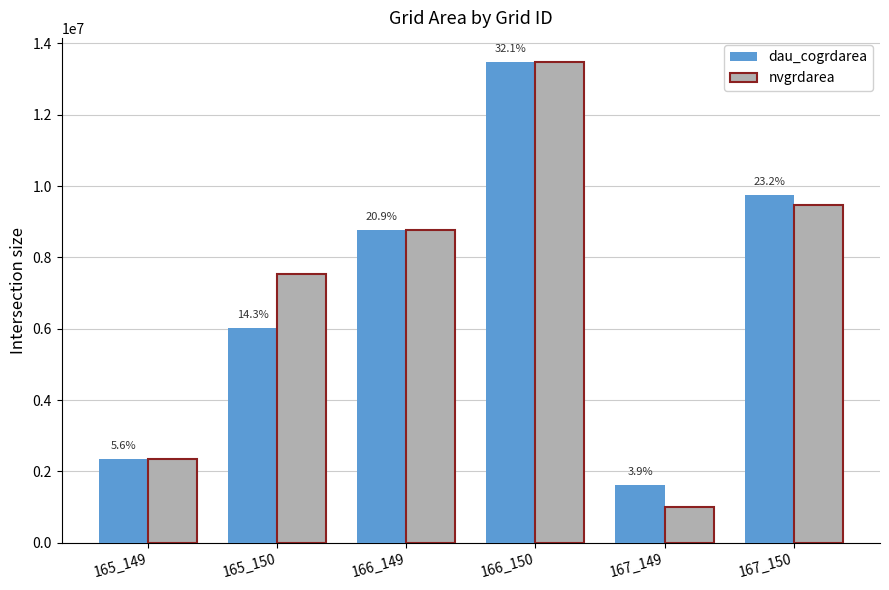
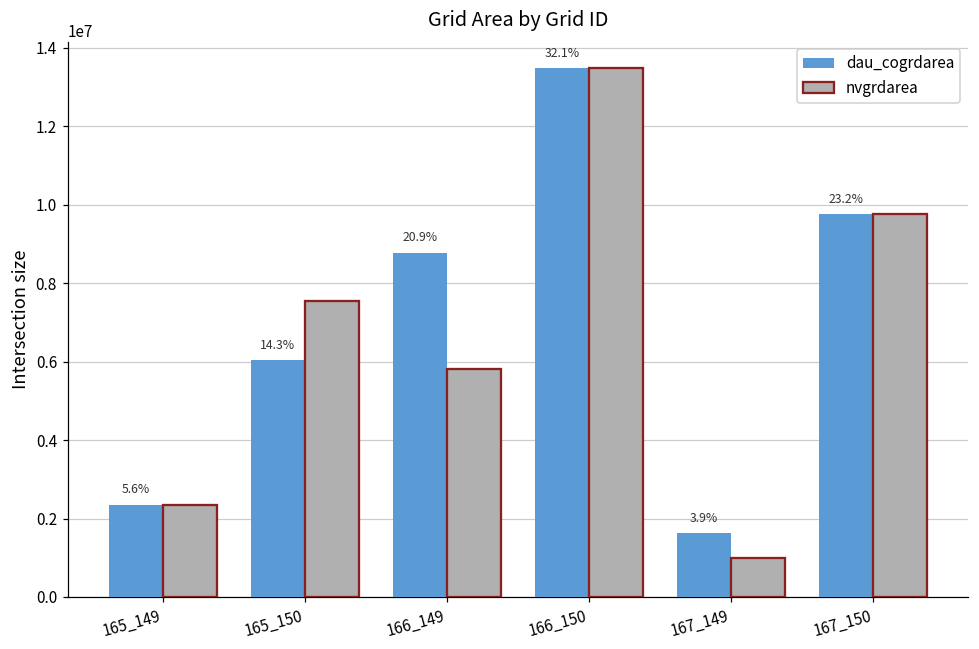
  {
    "nvgrdarea": {
      "165_149": 2400000,
      "165_150": 7500000,
-     "166_149": 8800000,
+     "166_149": 5800000,
      "166_150": 13500000,
      "167_149": 1000000,
-     "167_150": 9500000
+     "167_150": 9800000
    }
  }
